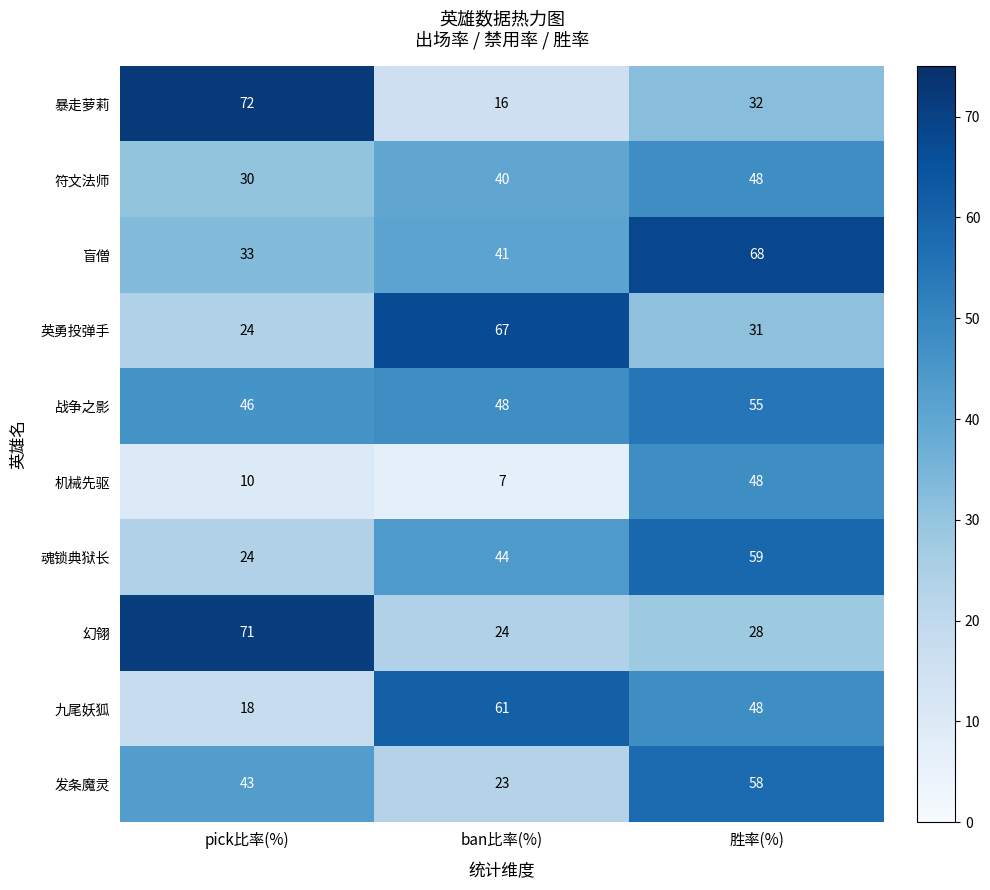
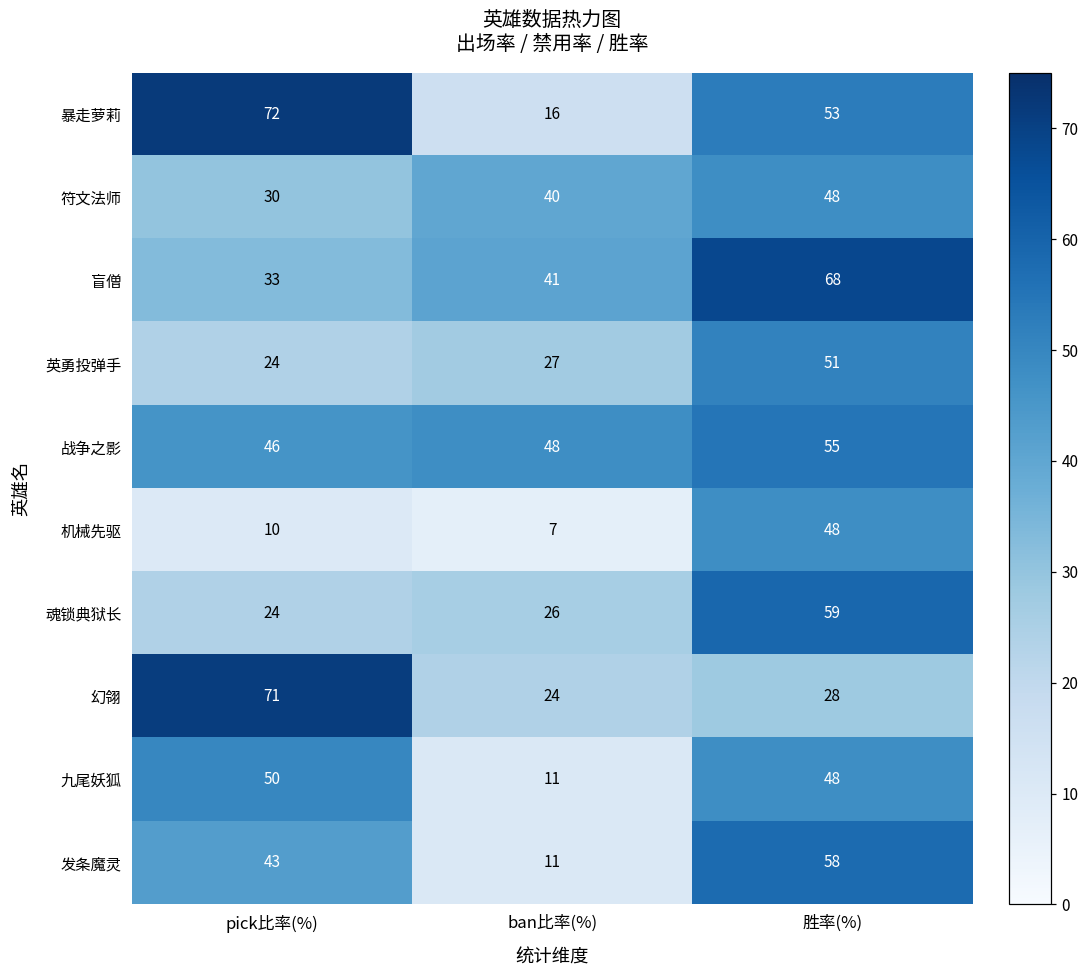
  {
    "暴走萝莉": {
      "pick比率(%)": 72,
      "ban比率(%)": 16,
-     "胜率(%)": 32
+     "胜率(%)": 53
    },
    "符文法师": {
      "pick比率(%)": 30,
      "ban比率(%)": 40,
      "胜率(%)": 48
    },
    "盲僧": {
      "pick比率(%)": 33,
      "ban比率(%)": 41,
      "胜率(%)": 68
    },
    "英勇投弹手": {
      "pick比率(%)": 24,
-     "ban比率(%)": 67,
-     "胜率(%)": 31
+     "ban比率(%)": 27,
+     "胜率(%)": 51
    },
    "战争之影": {
      "pick比率(%)": 46,
      "ban比率(%)": 48,
      "胜率(%)": 55
    },
    "机械先驱": {
      "pick比率(%)": 10,
      "ban比率(%)": 7,
      "胜率(%)": 48
    },
    "魂锁典狱长": {
      "pick比率(%)": 24,
-     "ban比率(%)": 44,
+     "ban比率(%)": 26,
      "胜率(%)": 59
    },
    "幻翎": {
      "pick比率(%)": 71,
      "ban比率(%)": 24,
      "胜率(%)": 28
    },
    "九尾妖狐": {
-     "pick比率(%)": 18,
-     "ban比率(%)": 61,
+     "pick比率(%)": 50,
+     "ban比率(%)": 11,
      "胜率(%)": 48
    },
    "发条魔灵": {
      "pick比率(%)": 43,
-     "ban比率(%)": 23,
+     "ban比率(%)": 11,
      "胜率(%)": 58
    }
  }
